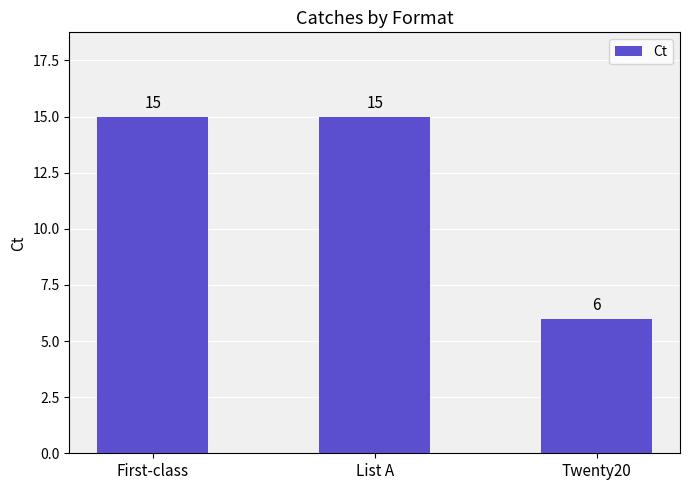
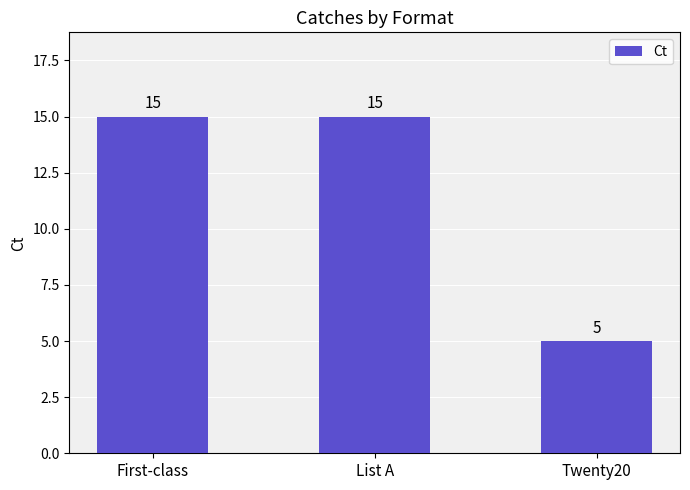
  {
    "First-class": 15,
    "List A": 15,
-   "Twenty20": 6
+   "Twenty20": 5
  }
